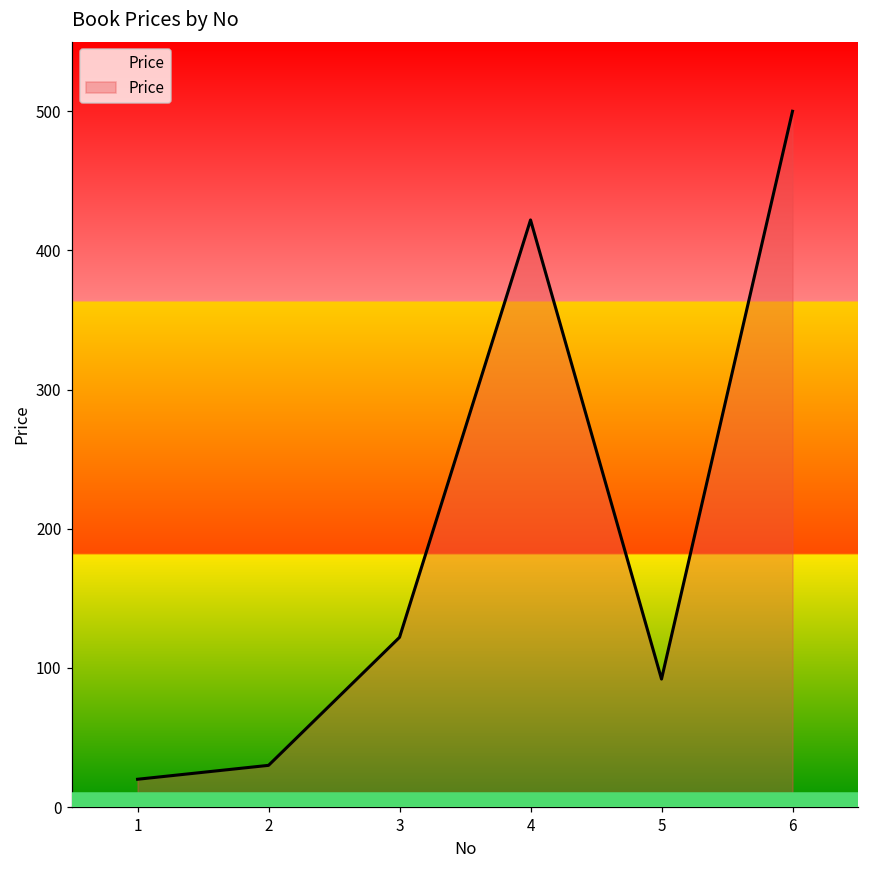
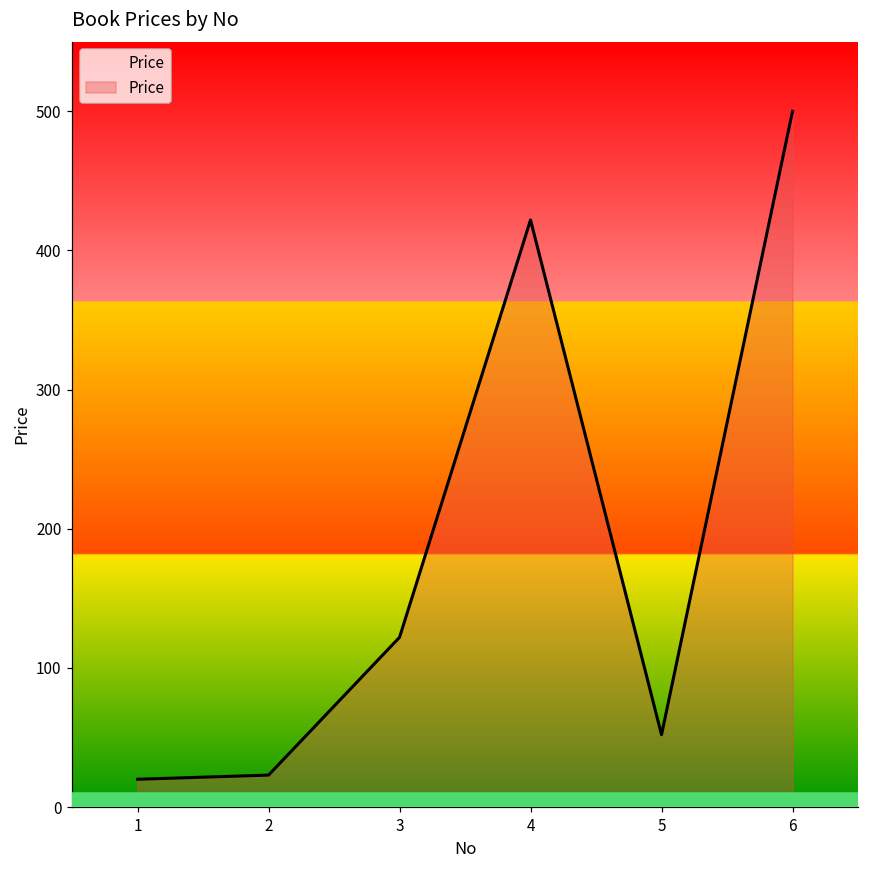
  {
    "1": 20,
-   "2": 30,
+   "2": 23,
    "3": 122,
    "4": 422,
-   "5": 92,
+   "5": 52,
    "6": 500
  }
